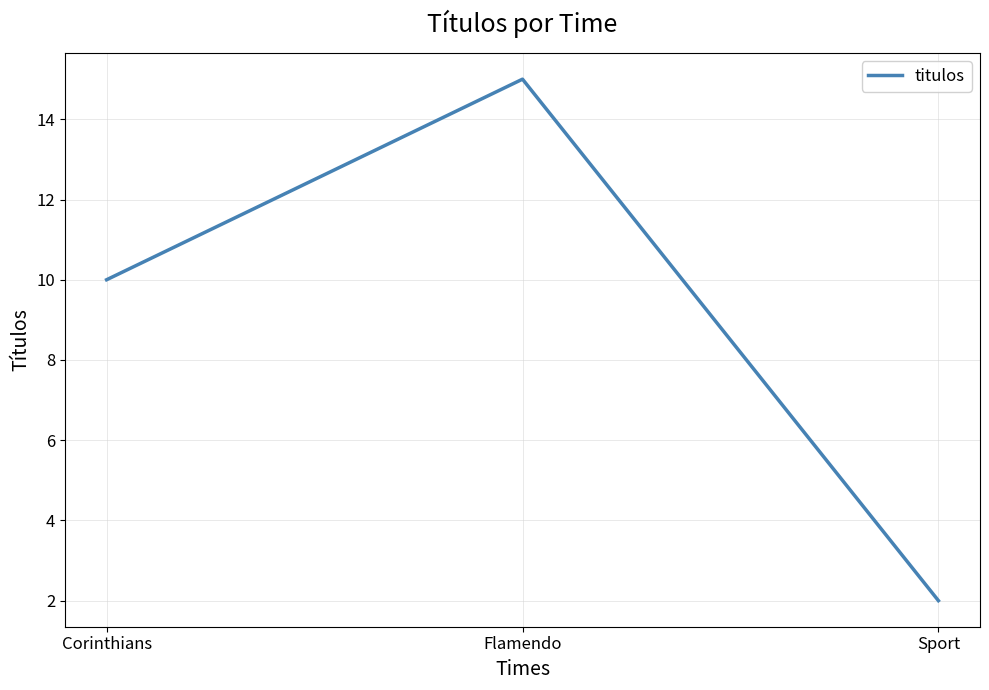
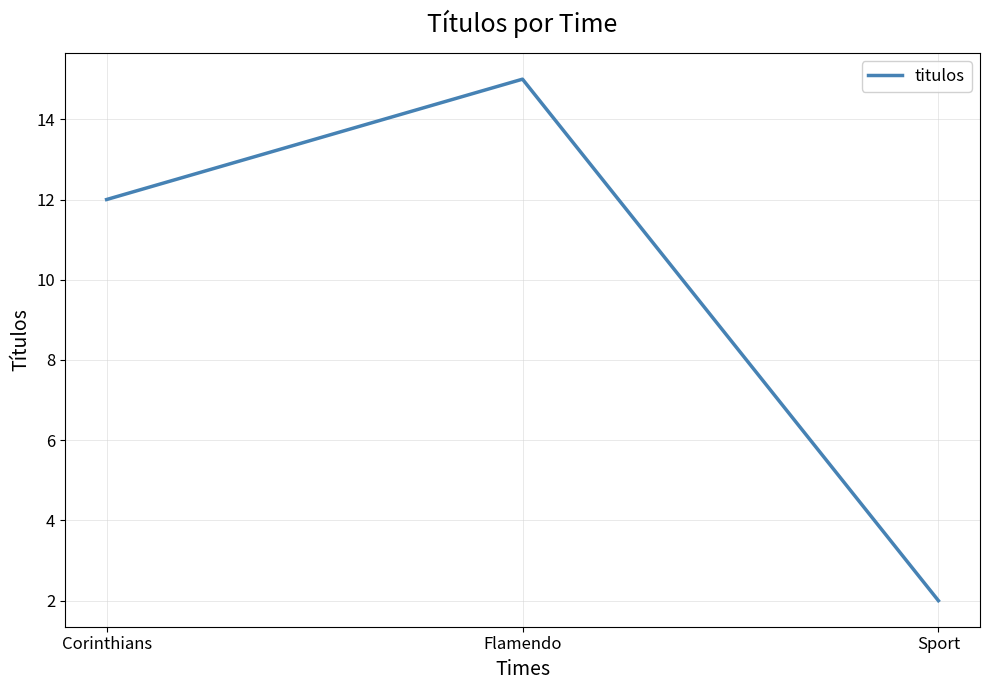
  {
-   "Corinthians": 10,
+   "Corinthians": 12,
    "Flamendo": 15,
    "Sport": 2
  }
